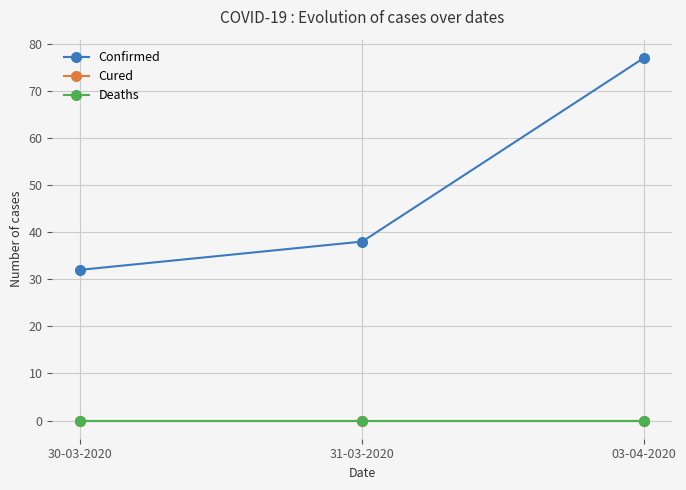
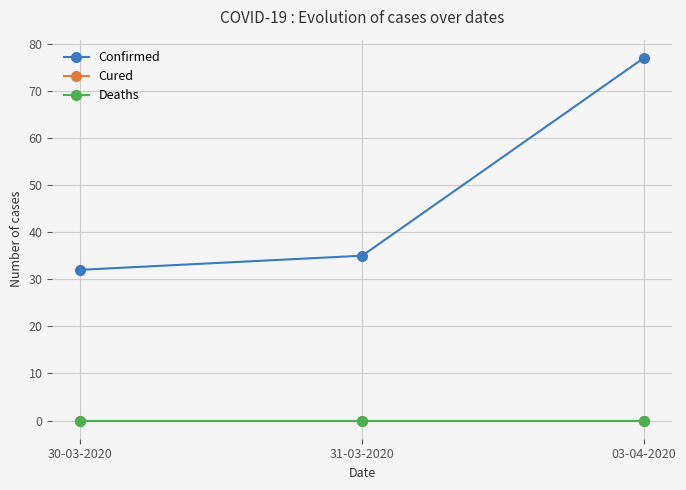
  {
    "Confirmed": {
      "30-03-2020": 32,
-     "31-03-2020": 38,
+     "31-03-2020": 35,
      "03-04-2020": 77
    },
    "Deaths": {
      "30-03-2020": 0,
      "31-03-2020": 0,
      "03-04-2020": 0
    }
  }
